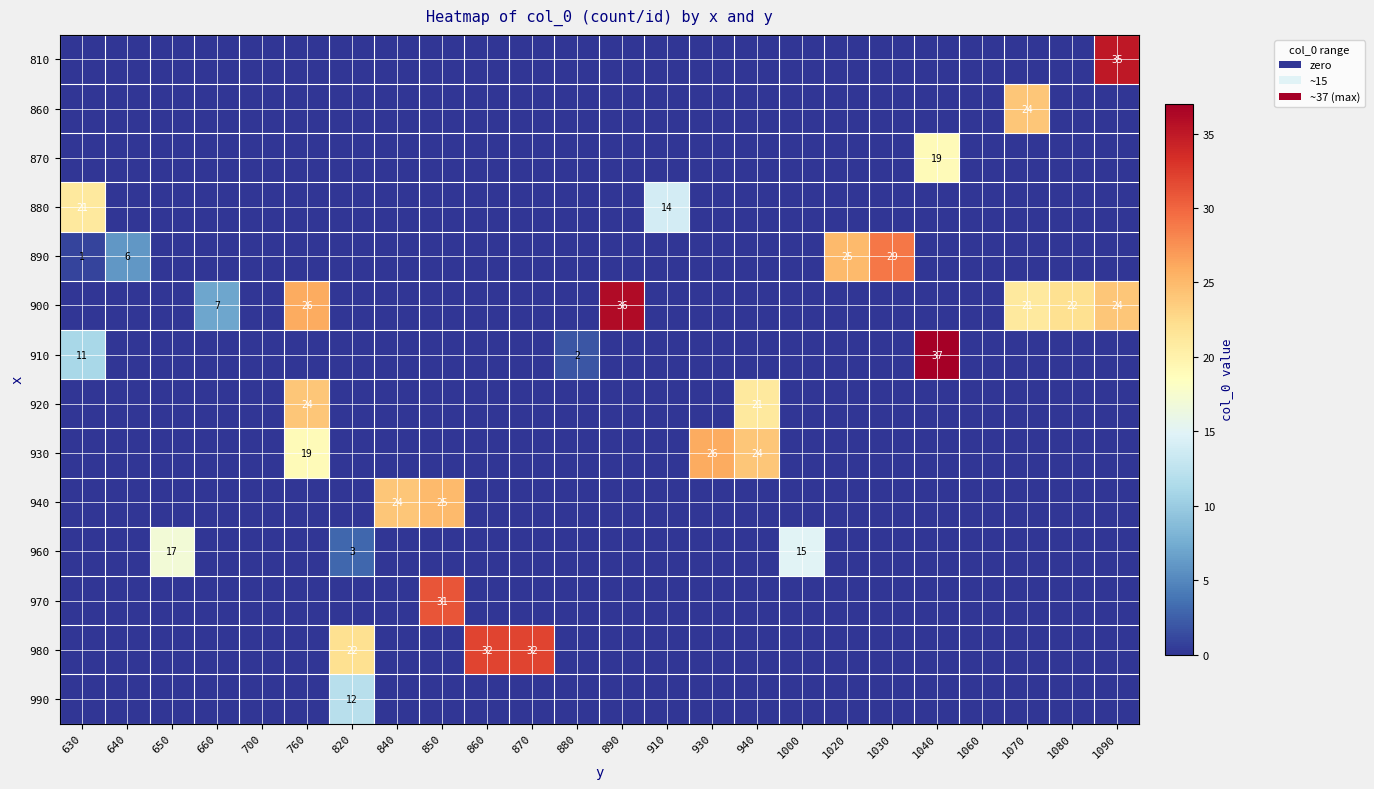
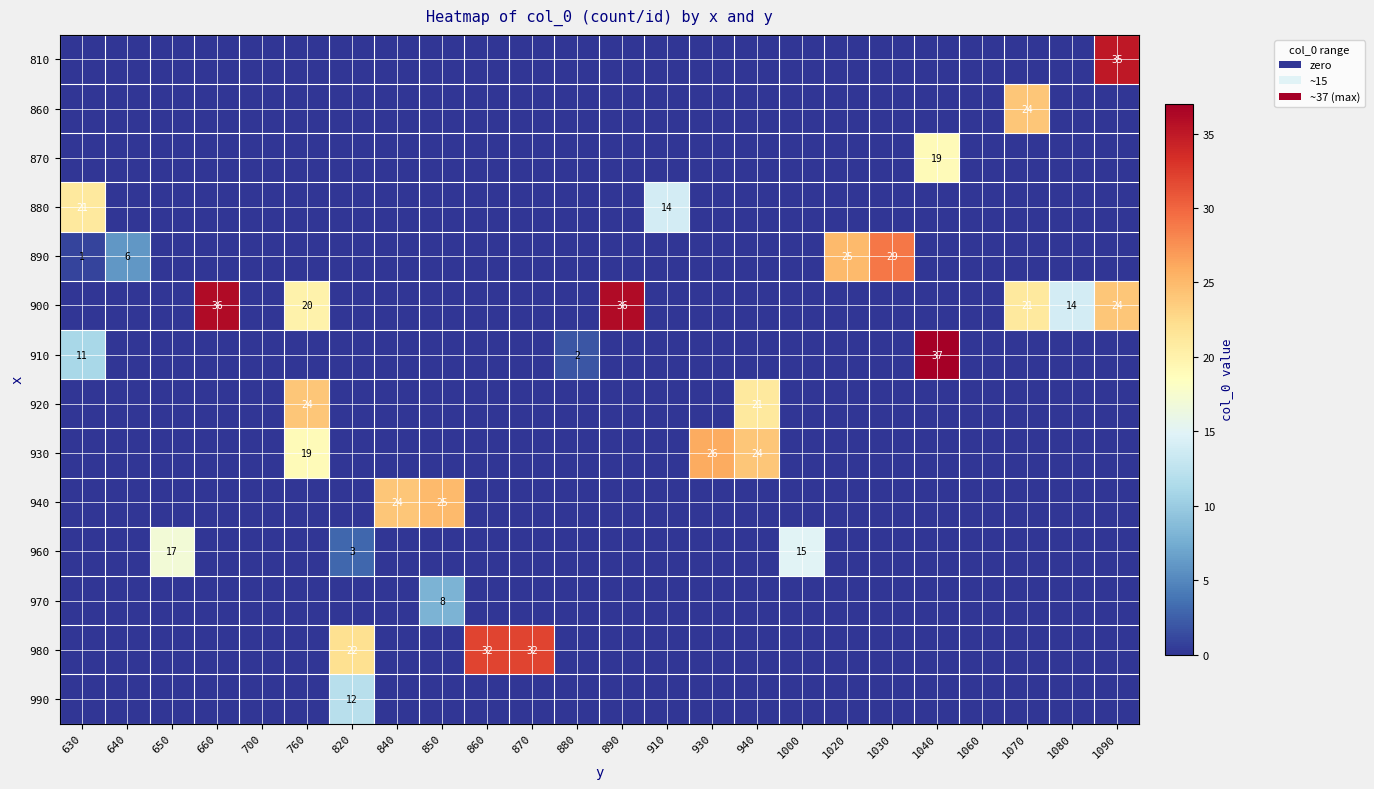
  {
    "810": {
      "1090": 35
    },
    "860": {
      "1070": 24
    },
    "870": {
      "1040": 19
    },
    "880": {
      "630": 21,
      "910": 14
    },
    "890": {
      "630": 1,
      "640": 6,
      "1020": 25,
      "1030": 29
    },
    "900": {
-     "660": 7,
-     "760": 26,
+     "660": 36,
+     "760": 20,
      "890": 36,
      "1070": 21,
-     "1080": 22,
+     "1080": 14,
      "1090": 24
    },
    "910": {
      "630": 11,
      "880": 2,
      "1040": 37
    },
    "920": {
      "760": 24,
      "940": 21
    },
    "930": {
      "760": 19,
      "930": 26,
      "940": 24
    },
    "940": {
      "840": 24,
      "850": 25
    },
    "960": {
      "650": 17,
      "820": 3,
      "1000": 15
    },
    "970": {
-     "850": 31
+     "850": 8
    },
    "980": {
      "820": 22,
      "860": 32,
      "870": 32
    },
    "990": {
      "820": 12
    }
  }
